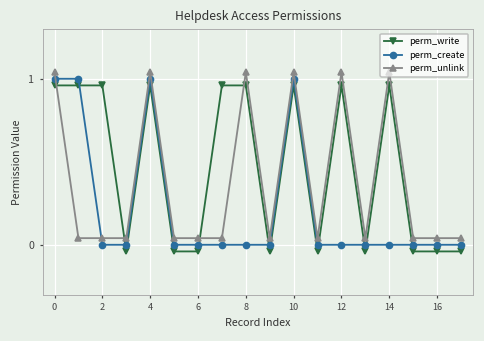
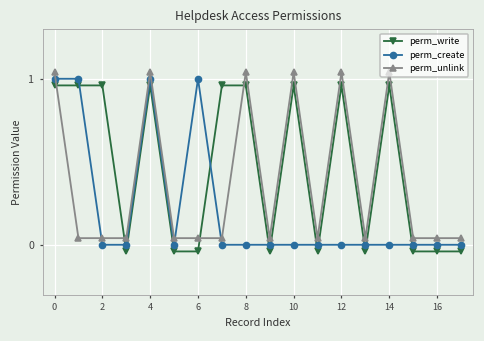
  {
    "perm_write": {
      "0": 0.96,
      "2": 0.96,
      "4": 0.96,
      "6": -0.04,
      "8": 0.96,
      "10": 0.96,
      "12": 0.96,
      "14": 0.96,
      "16": -0.04
    },
    "perm_create": {
      "0": 1,
      "2": 0,
      "4": 1,
-     "6": 0,
+     "6": 1,
      "8": 0,
-     "10": 1,
+     "10": 0,
      "12": 0,
      "14": 0,
      "16": 0
    },
    "perm_unlink": {
      "0": 1.04,
      "2": 0.04,
      "4": 1.04,
      "6": 0.04,
      "8": 1.04,
      "10": 1.04,
      "12": 1.04,
      "16": 0.04
    }
  }
